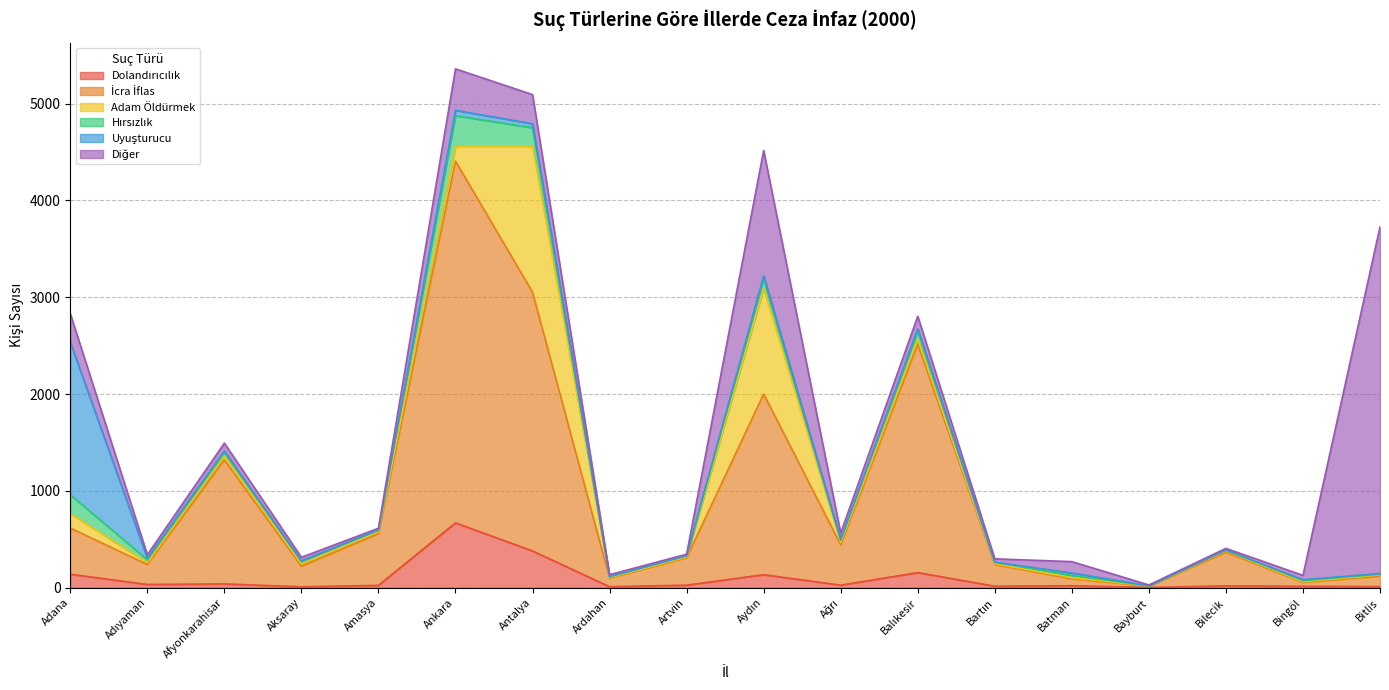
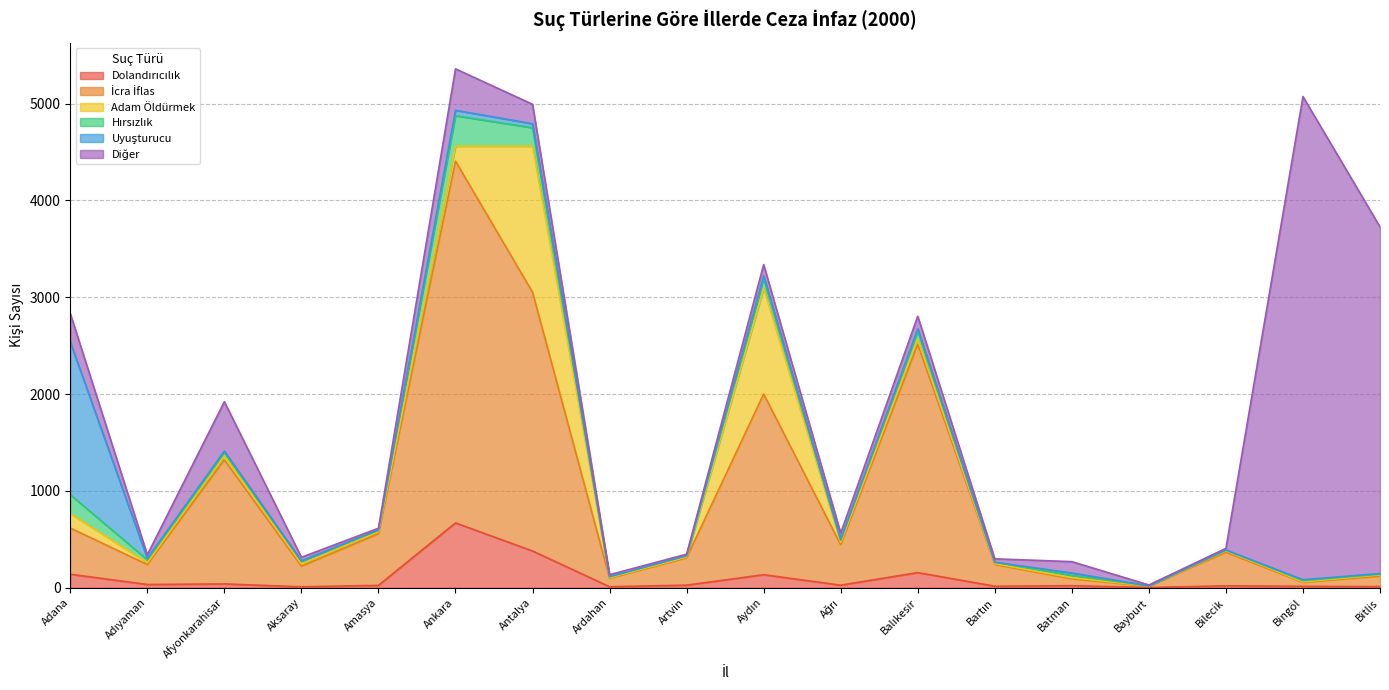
  {
    "Adam Öldürmek": {
      "Adana": 200,
      "Afyonkarahisar": 0,
      "Ankara": 200,
      "Antalya": 1500,
      "Aydın": 1100,
      "Balıkesir": 100
    },
    "Hırsızlık": {
      "Adana": 200,
      "Ankara": 300,
      "Antalya": 200,
      "Aydın": 100
    },
    "Uyuşturucu": {
      "Adana": 1600,
      "Ankara": 100,
      "Antalya": 0,
      "Aydın": 0
    },
    "Diğer": {
      "Adana": 300,
      "Adıyaman": 0,
-     "Afyonkarahisar": 100,
+     "Afyonkarahisar": 500,
      "Aksaray": 0,
      "Ankara": 400,
-     "Antalya": 300,
-     "Aydın": 1300,
+     "Antalya": 200,
+     "Aydın": 100,
      "Ağrı": 100,
      "Balıkesir": 100,
      "Bartın": 0,
      "Batman": 100,
-     "Bingöl": 0,
+     "Bingöl": 5000,
      "Bitlis": 3600
    }
  }
